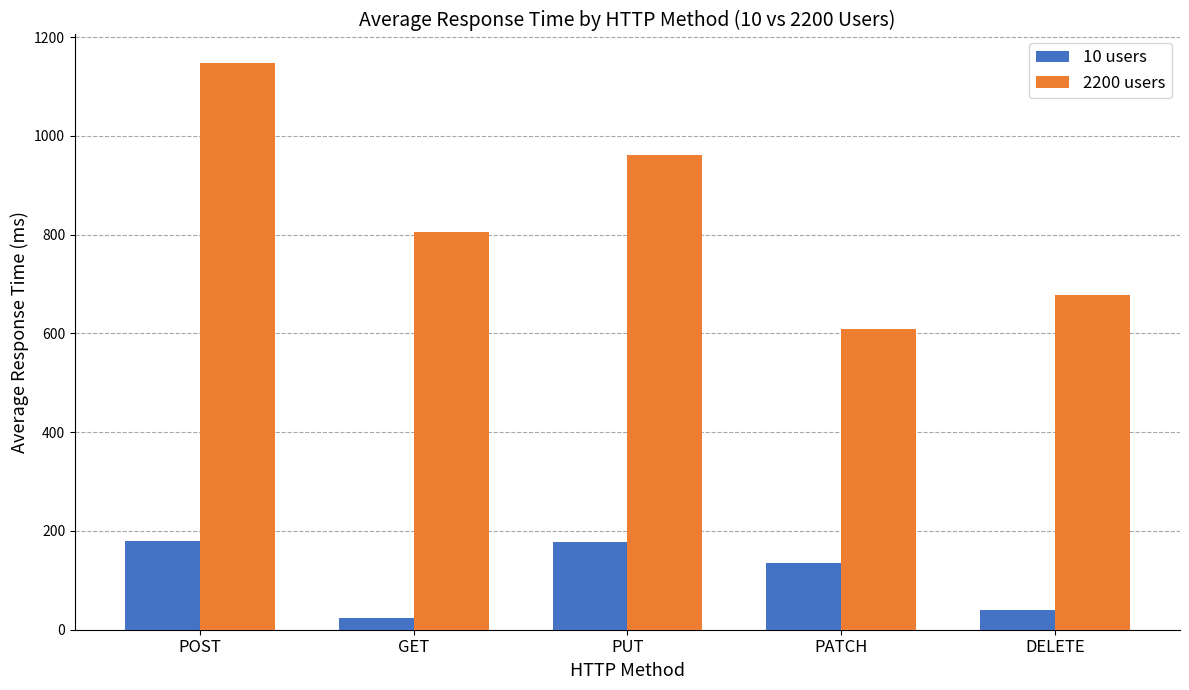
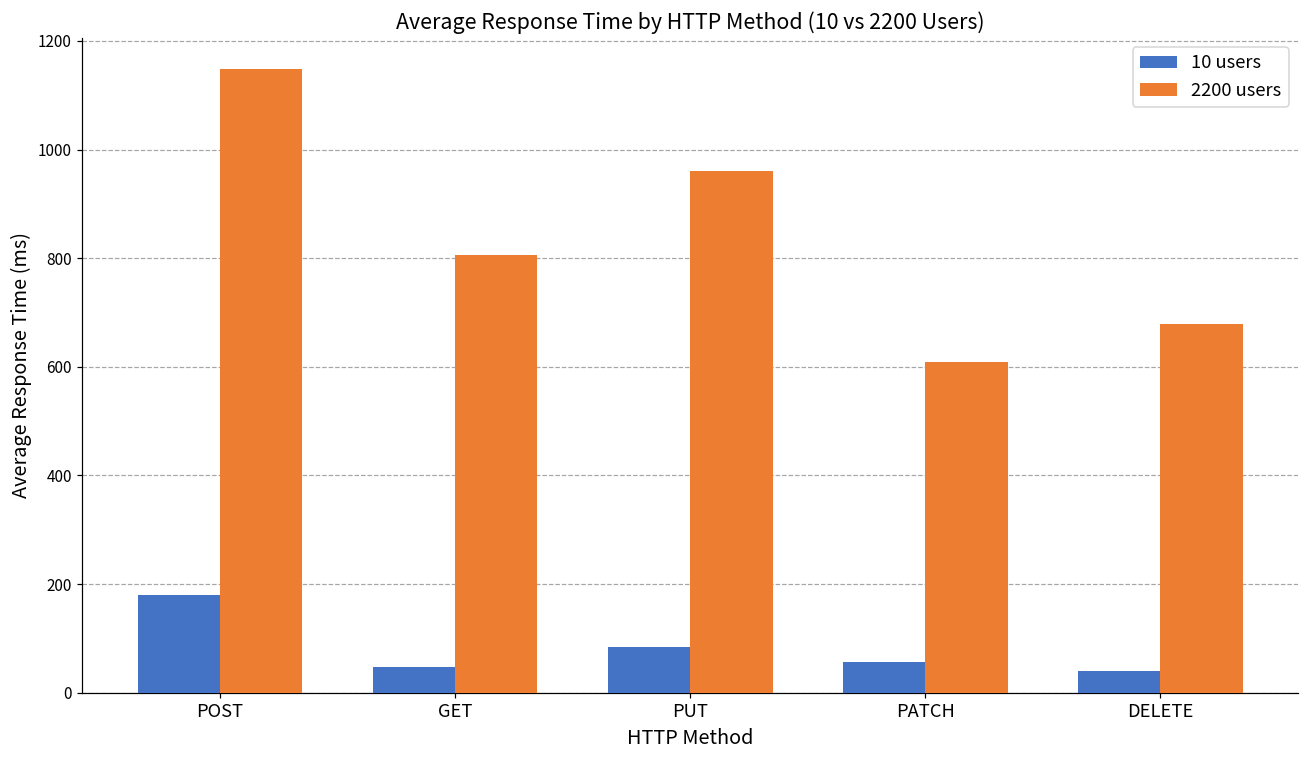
  {
    "10 users": {
      "POST": 180,
-     "GET": 20,
-     "PUT": 180,
-     "PATCH": 140,
+     "GET": 50,
+     "PUT": 80,
+     "PATCH": 60,
      "DELETE": 40
    },
    "2200 users": {
      "POST": 1150,
      "GET": 810,
      "PUT": 960,
      "PATCH": 610,
      "DELETE": 680
    }
  }
